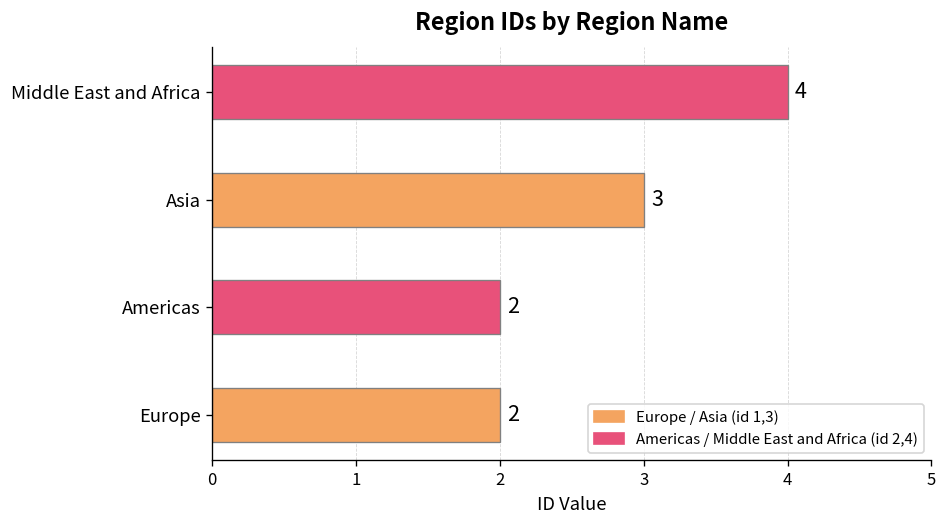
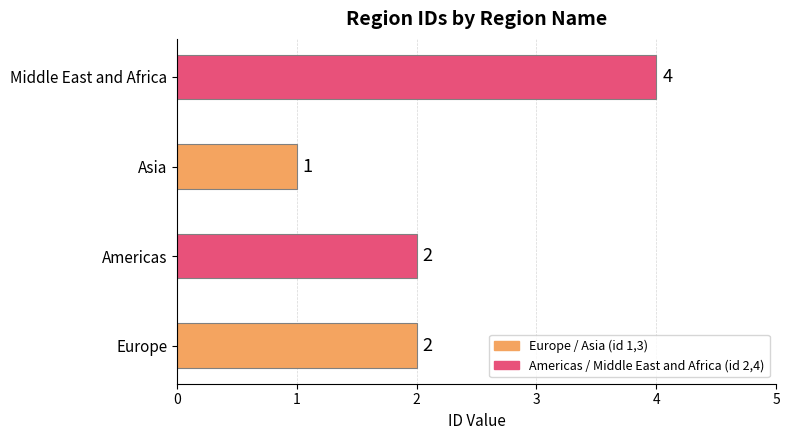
  {
    "Middle East and Africa": 4,
-   "Asia": 3,
+   "Asia": 1,
    "Americas": 2,
    "Europe": 2
  }
